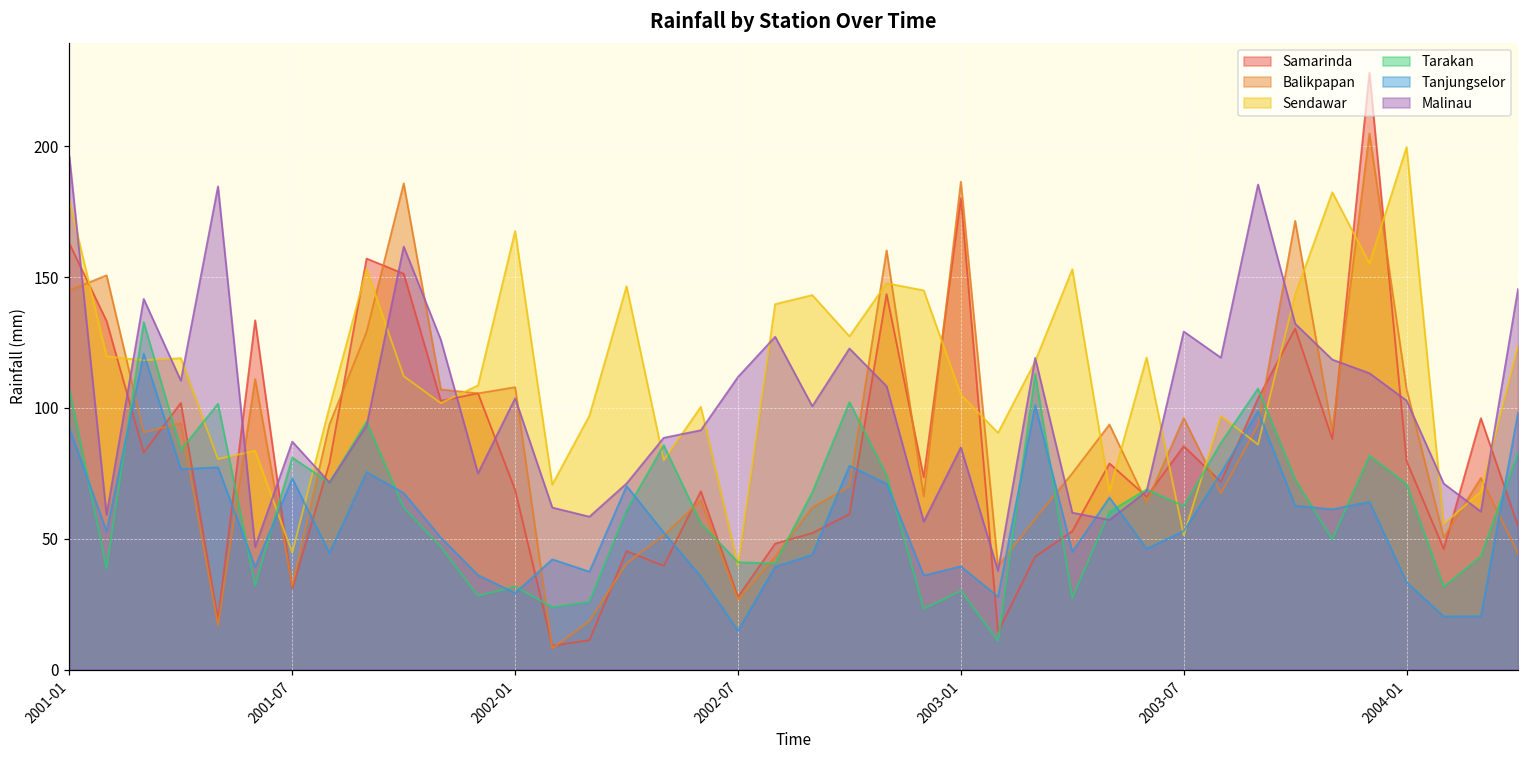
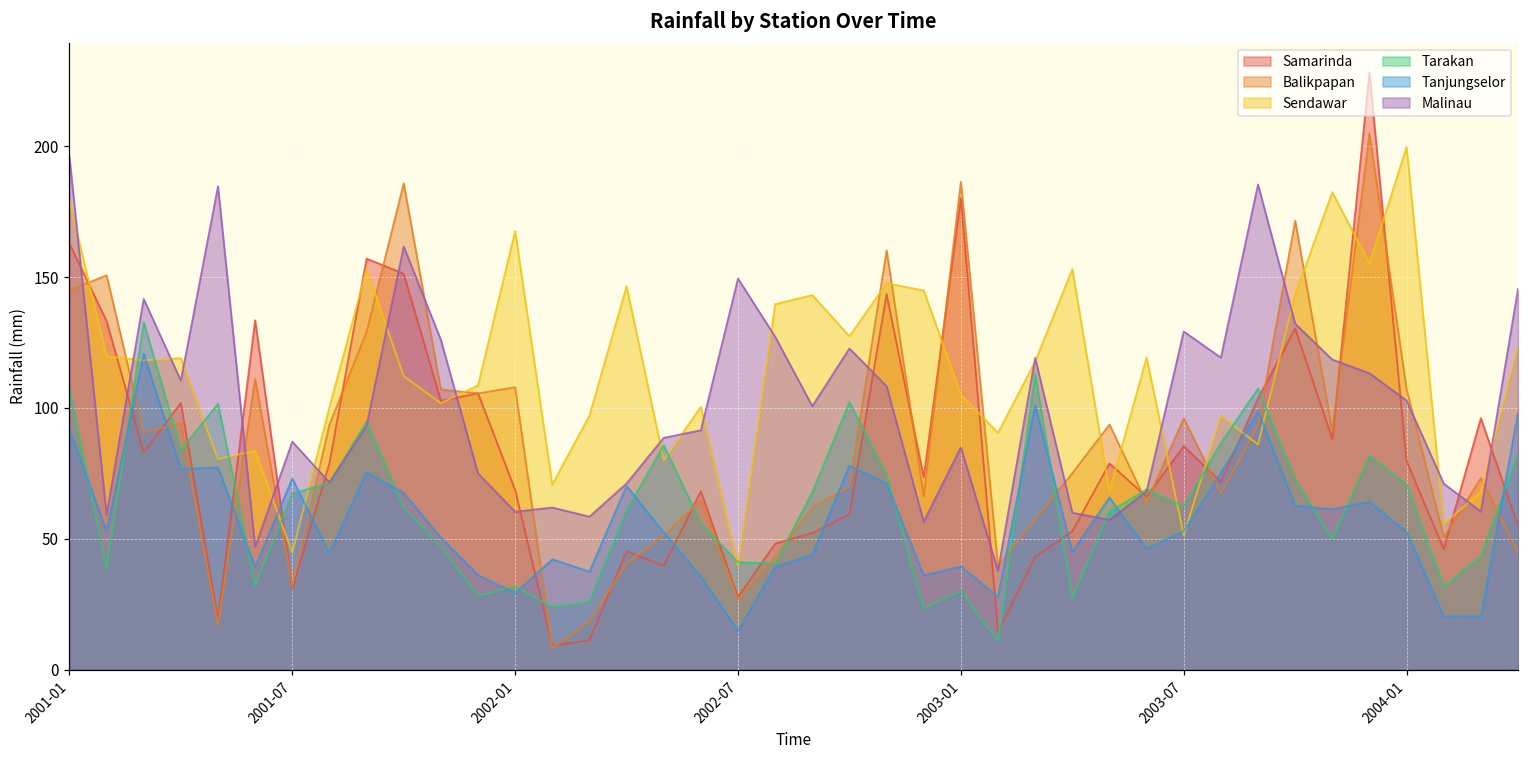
  {
    "Tarakan": {
      "2001-01": 107,
-     "2001-07": 81,
+     "2001-07": 67,
      "2002-01": 32,
      "2002-07": 41,
      "2003-01": 30,
      "2003-07": 63,
      "2004-01": 71
    },
    "Tanjungselor": {
      "2001-01": 92,
      "2001-07": 73,
      "2002-01": 29,
      "2002-07": 15,
      "2003-01": 39,
      "2003-07": 53,
-     "2004-01": 33
+     "2004-01": 53
    },
    "Malinau": {
      "2001-01": 196,
      "2001-07": 87,
-     "2002-01": 104,
-     "2002-07": 112,
+     "2002-01": 60,
+     "2002-07": 149,
      "2003-01": 85,
      "2003-07": 129,
      "2004-01": 103
    }
  }
